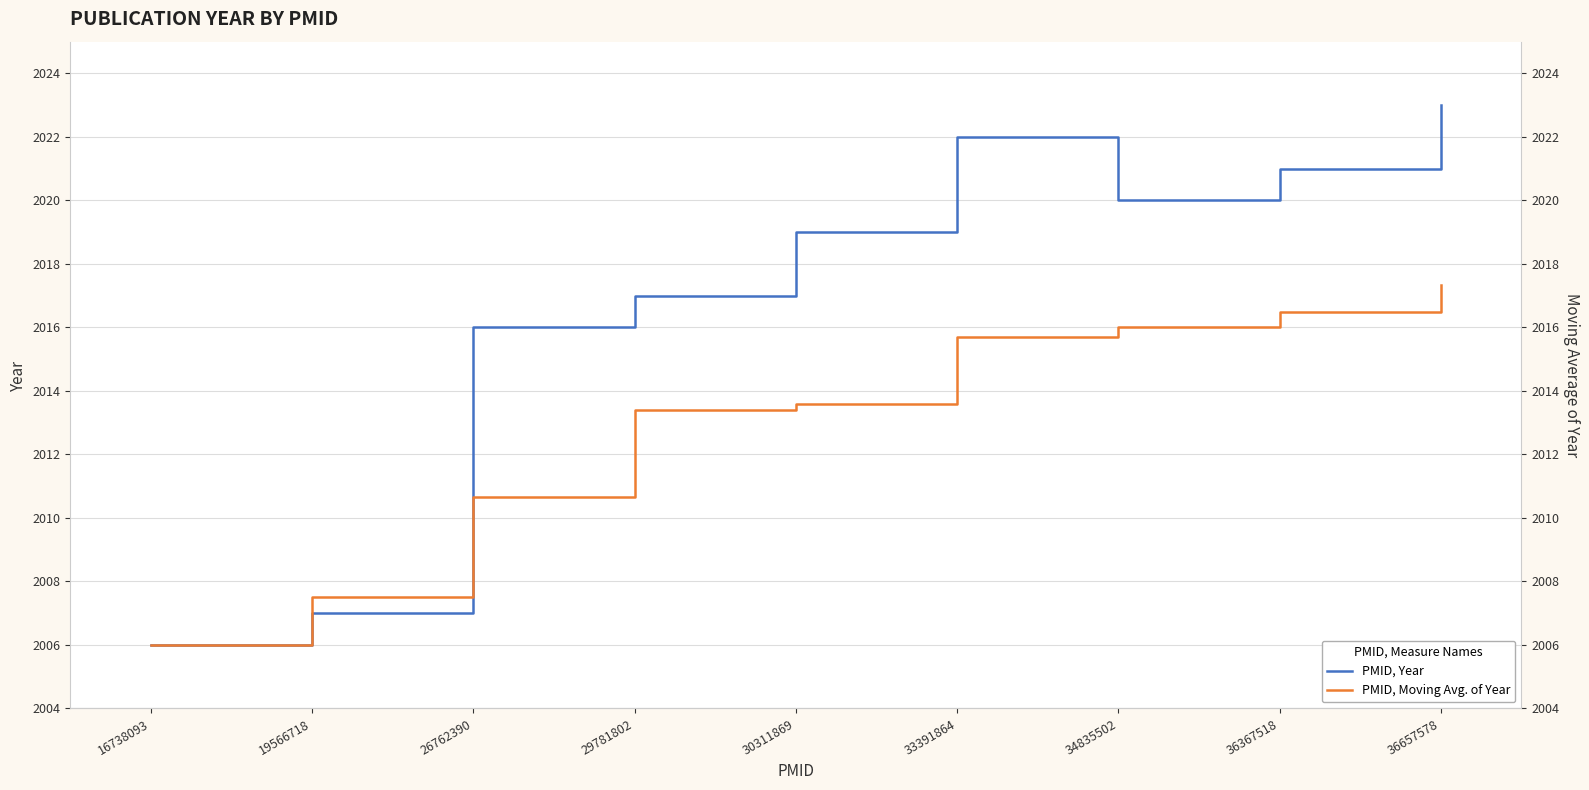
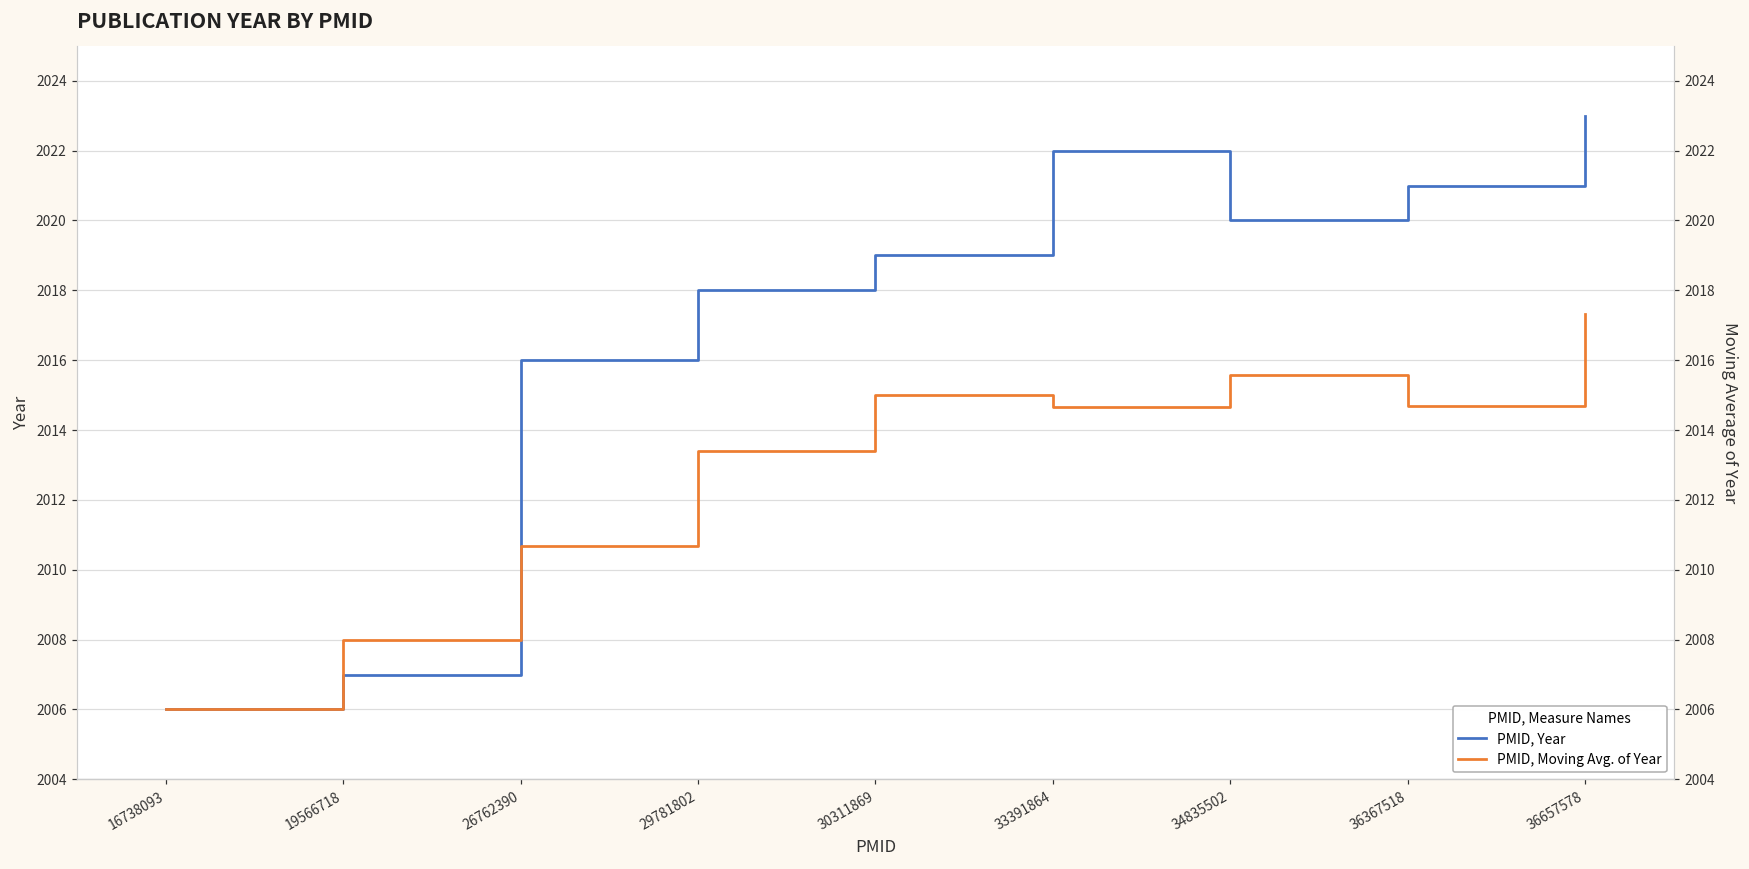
  {
    "PMID, Year": {
      "16738093": 2006,
      "19566718": 2007,
      "26762390": 2016,
-     "29781802": 2017,
+     "29781802": 2018,
      "30311869": 2019,
      "33391864": 2022,
      "34835502": 2020,
      "36367518": 2021,
      "36657578": 2023
    },
    "PMID, Moving Avg. of Year": {
      "16738093": 2006.0,
-     "19566718": 2007.5,
+     "19566718": 2008.0,
      "26762390": 2010.7,
      "29781802": 2013.4,
-     "30311869": 2013.6,
-     "33391864": 2015.7,
-     "34835502": 2016.0,
-     "36367518": 2016.5,
+     "30311869": 2015.0,
+     "33391864": 2014.7,
+     "34835502": 2015.6,
+     "36367518": 2014.7,
      "36657578": 2017.3
    }
  }
